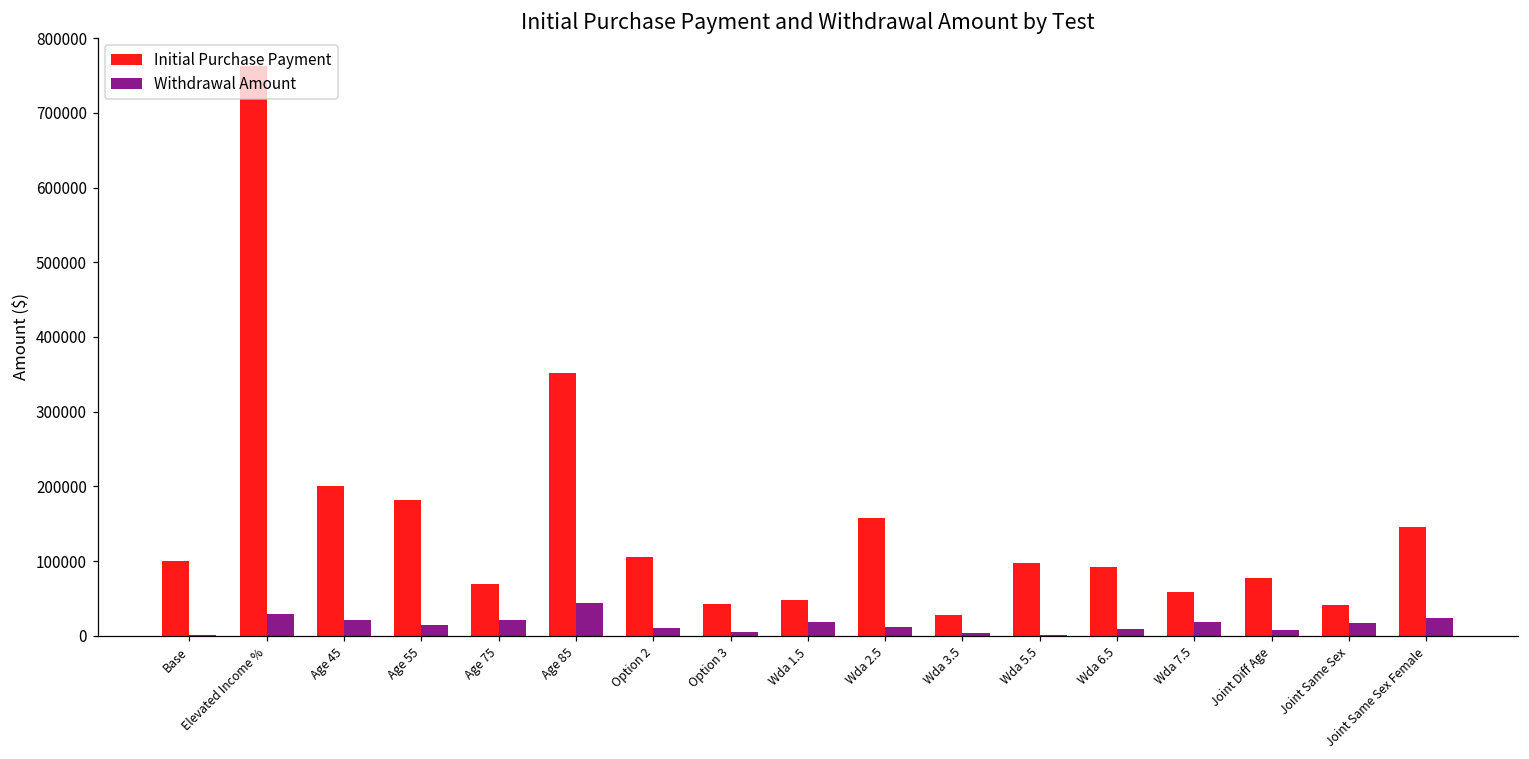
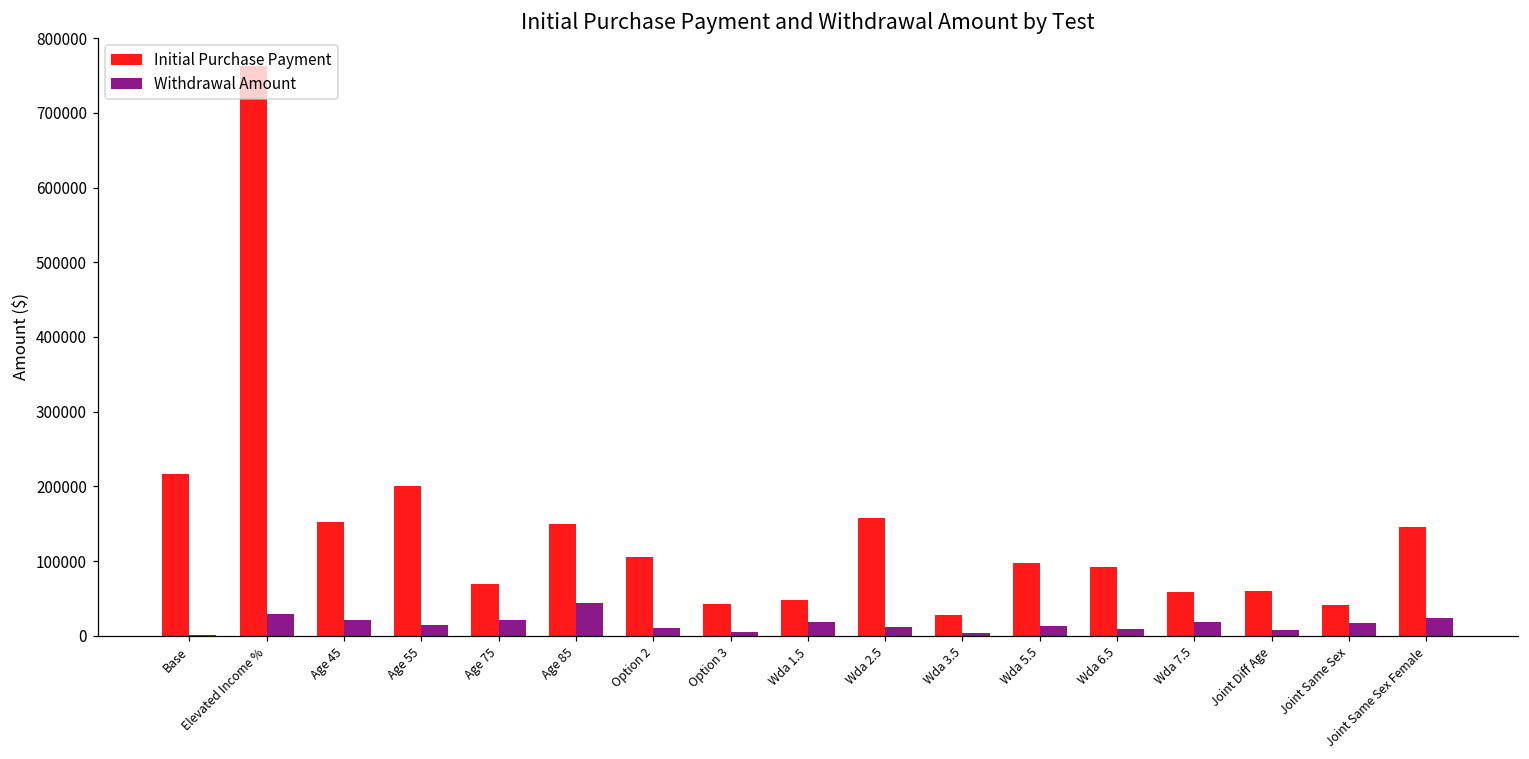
  {
    "Initial Purchase Payment": {
-     "Base": 100000,
-     "Age 45": 200000,
-     "Age 55": 180000,
+     "Base": 220000,
+     "Age 45": 150000,
+     "Age 55": 200000,
      "Age 75": 70000,
-     "Age 85": 350000,
+     "Age 85": 150000,
      "Option 2": 110000,
      "Option 3": 40000,
      "Wda 1.5": 50000,
      "Wda 2.5": 160000,
      "Wda 3.5": 30000,
      "Wda 5.5": 100000,
      "Wda 6.5": 90000,
      "Wda 7.5": 60000,
-     "Joint Diff Age": 80000,
+     "Joint Diff Age": 60000,
      "Joint Same Sex": 40000,
      "Joint Same Sex Female": 150000
    },
    "Withdrawal Amount": {
      "Elevated Income %": 30000,
      "Age 45": 20000,
      "Age 55": 10000,
      "Age 75": 20000,
      "Age 85": 40000,
      "Option 2": 10000,
      "Option 3": 10000,
      "Wda 1.5": 20000,
      "Wda 2.5": 10000,
      "Wda 3.5": 0,
-     "Wda 5.5": 0,
+     "Wda 5.5": 10000,
      "Wda 6.5": 10000,
      "Wda 7.5": 20000,
      "Joint Diff Age": 10000,
      "Joint Same Sex": 20000,
      "Joint Same Sex Female": 20000
    }
  }
